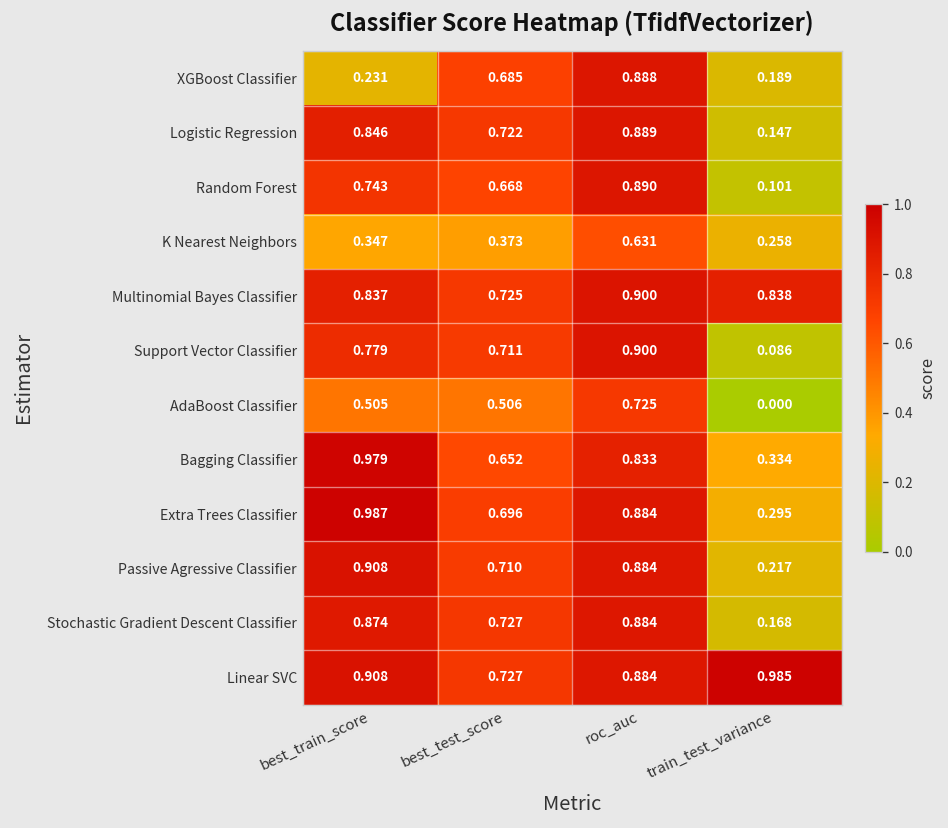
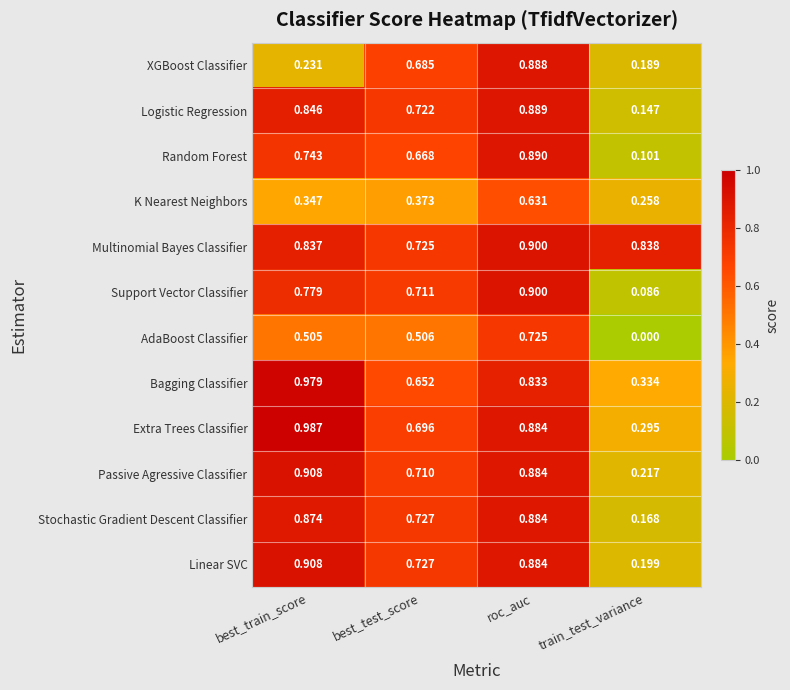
  {
    "XGBoost Classifier": {
      "best_train_score": 0.231,
      "best_test_score": 0.685,
      "roc_auc": 0.888,
      "train_test_variance": 0.189
    },
    "Logistic Regression": {
      "best_train_score": 0.846,
      "best_test_score": 0.722,
      "roc_auc": 0.889,
      "train_test_variance": 0.147
    },
    "Random Forest": {
      "best_train_score": 0.743,
      "best_test_score": 0.668,
      "roc_auc": 0.890,
      "train_test_variance": 0.101
    },
    "K Nearest Neighbors": {
      "best_train_score": 0.347,
      "best_test_score": 0.373,
      "roc_auc": 0.631,
      "train_test_variance": 0.258
    },
    "Multinomial Bayes Classifier": {
      "best_train_score": 0.837,
      "best_test_score": 0.725,
      "roc_auc": 0.900,
      "train_test_variance": 0.838
    },
    "Support Vector Classifier": {
      "best_train_score": 0.779,
      "best_test_score": 0.711,
      "roc_auc": 0.900,
      "train_test_variance": 0.086
    },
    "AdaBoost Classifier": {
      "best_train_score": 0.505,
      "best_test_score": 0.506,
      "roc_auc": 0.725,
      "train_test_variance": 0.000
    },
    "Bagging Classifier": {
      "best_train_score": 0.979,
      "best_test_score": 0.652,
      "roc_auc": 0.833,
      "train_test_variance": 0.334
    },
    "Extra Trees Classifier": {
      "best_train_score": 0.987,
      "best_test_score": 0.696,
      "roc_auc": 0.884,
      "train_test_variance": 0.295
    },
    "Passive Agressive Classifier": {
      "best_train_score": 0.908,
      "best_test_score": 0.710,
      "roc_auc": 0.884,
      "train_test_variance": 0.217
    },
    "Stochastic Gradient Descent Classifier": {
      "best_train_score": 0.874,
      "best_test_score": 0.727,
      "roc_auc": 0.884,
      "train_test_variance": 0.168
    },
    "Linear SVC": {
      "best_train_score": 0.908,
      "best_test_score": 0.727,
      "roc_auc": 0.884,
-     "train_test_variance": 0.985
+     "train_test_variance": 0.199
    }
  }
